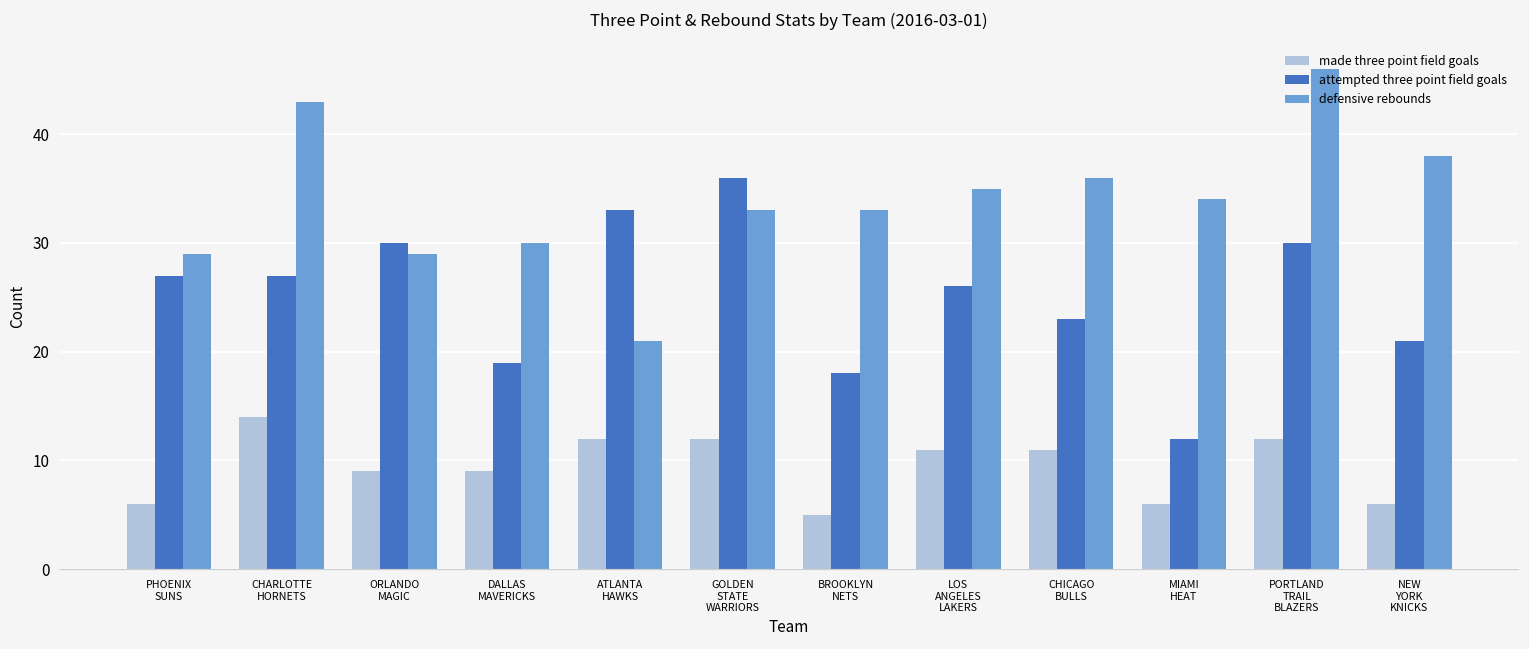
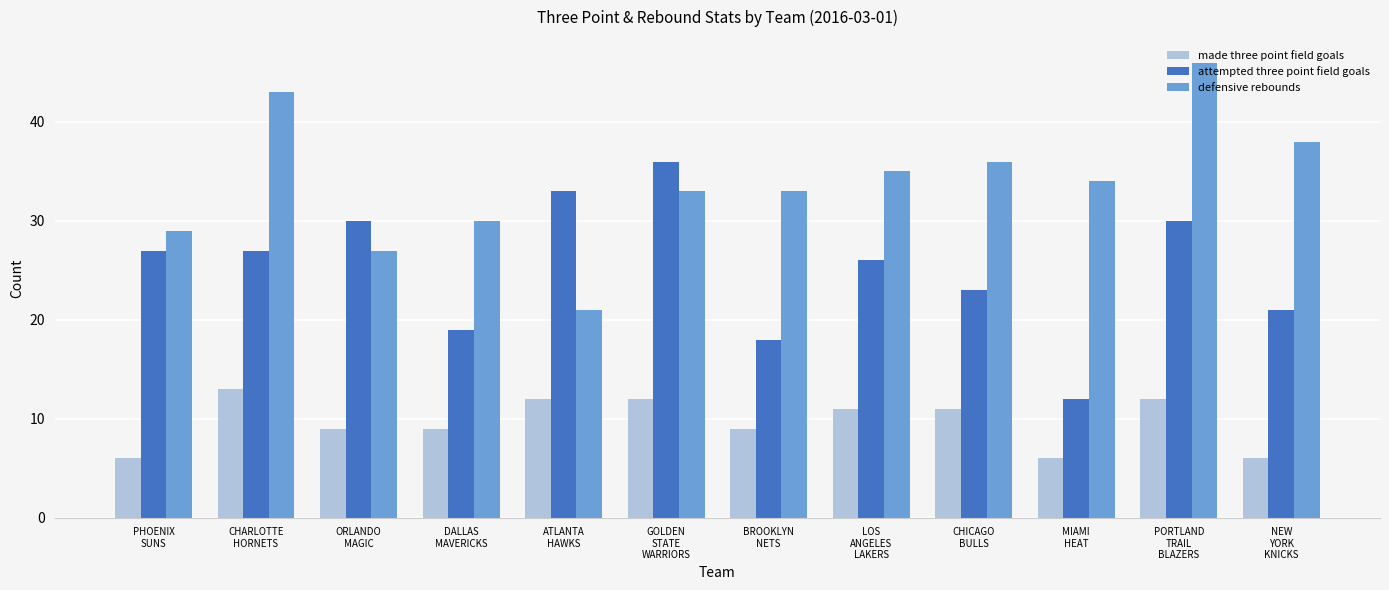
  {
    "made three point field goals": {
      "PHOENIX SUNS": 6,
-     "CHARLOTTE HORNETS": 14,
+     "CHARLOTTE HORNETS": 13,
      "ORLANDO MAGIC": 9,
      "DALLAS MAVERICKS": 9,
      "ATLANTA HAWKS": 12,
      "GOLDEN STATE WARRIORS": 12,
-     "BROOKLYN NETS": 5,
+     "BROOKLYN NETS": 9,
      "LOS ANGELES LAKERS": 11,
      "CHICAGO BULLS": 11,
      "MIAMI HEAT": 6,
      "PORTLAND TRAIL BLAZERS": 12,
      "NEW YORK KNICKS": 6
    },
    "attempted three point field goals": {
      "PHOENIX SUNS": 27,
      "CHARLOTTE HORNETS": 27,
      "ORLANDO MAGIC": 30,
      "DALLAS MAVERICKS": 19,
      "ATLANTA HAWKS": 33,
      "GOLDEN STATE WARRIORS": 36,
      "BROOKLYN NETS": 18,
      "LOS ANGELES LAKERS": 26,
      "CHICAGO BULLS": 23,
      "MIAMI HEAT": 12,
      "PORTLAND TRAIL BLAZERS": 30,
      "NEW YORK KNICKS": 21
    },
    "defensive rebounds": {
      "PHOENIX SUNS": 29,
      "CHARLOTTE HORNETS": 43,
-     "ORLANDO MAGIC": 29,
+     "ORLANDO MAGIC": 27,
      "DALLAS MAVERICKS": 30,
      "ATLANTA HAWKS": 21,
      "GOLDEN STATE WARRIORS": 33,
      "BROOKLYN NETS": 33,
      "LOS ANGELES LAKERS": 35,
      "CHICAGO BULLS": 36,
      "MIAMI HEAT": 34,
      "PORTLAND TRAIL BLAZERS": 46,
      "NEW YORK KNICKS": 38
    }
  }
